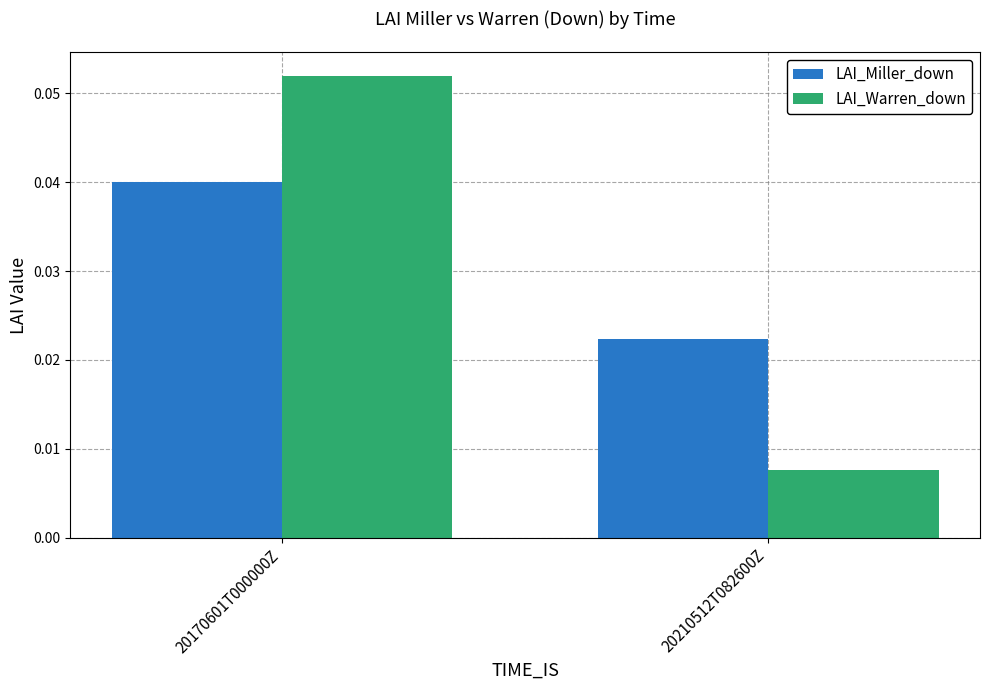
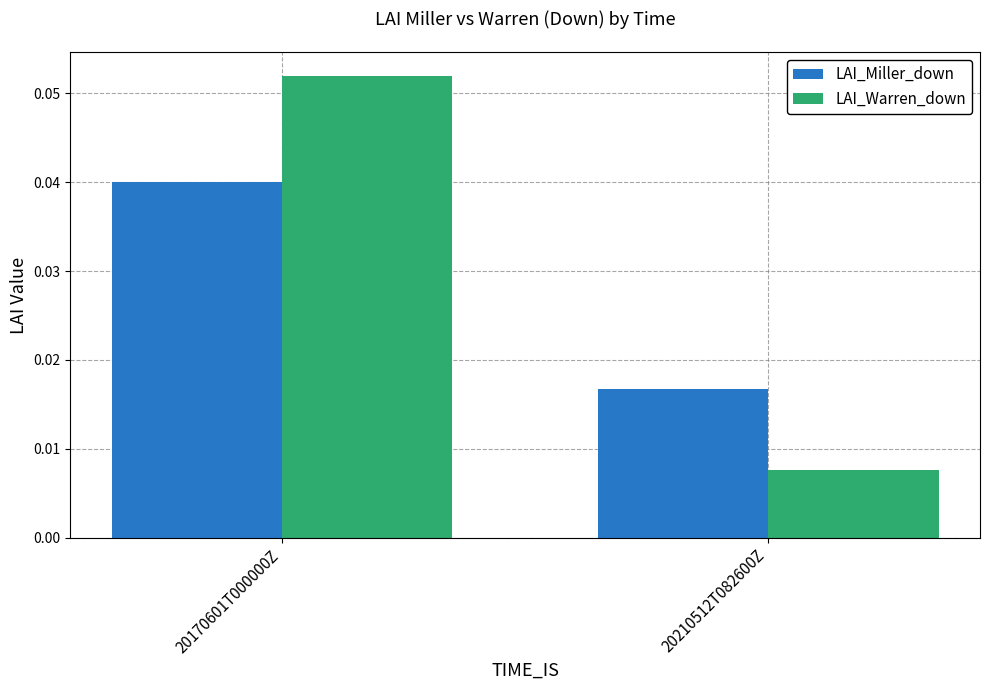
  {
    "LAI_Miller_down": {
      "20170601T000000Z": 0.040,
-     "20210512T082600Z": 0.022
+     "20210512T082600Z": 0.017
    },
    "LAI_Warren_down": {
      "20170601T000000Z": 0.052,
      "20210512T082600Z": 0.008
    }
  }
